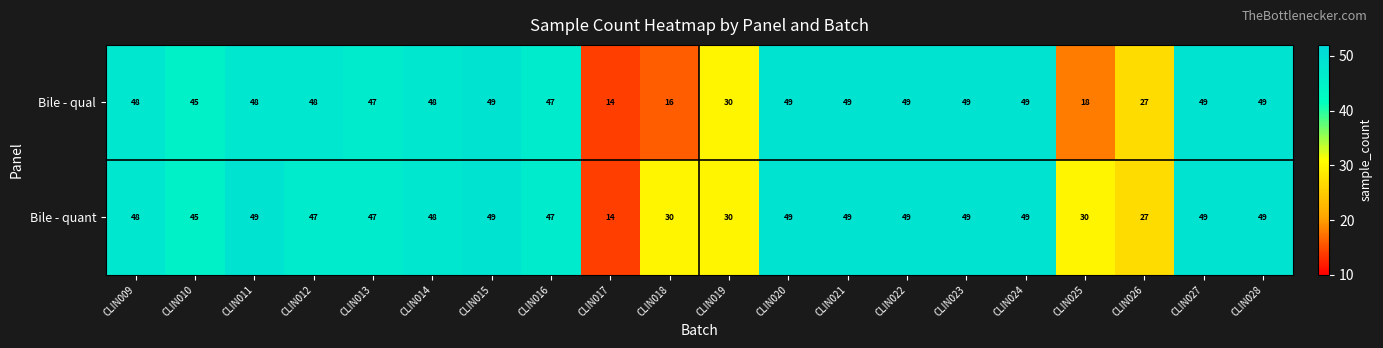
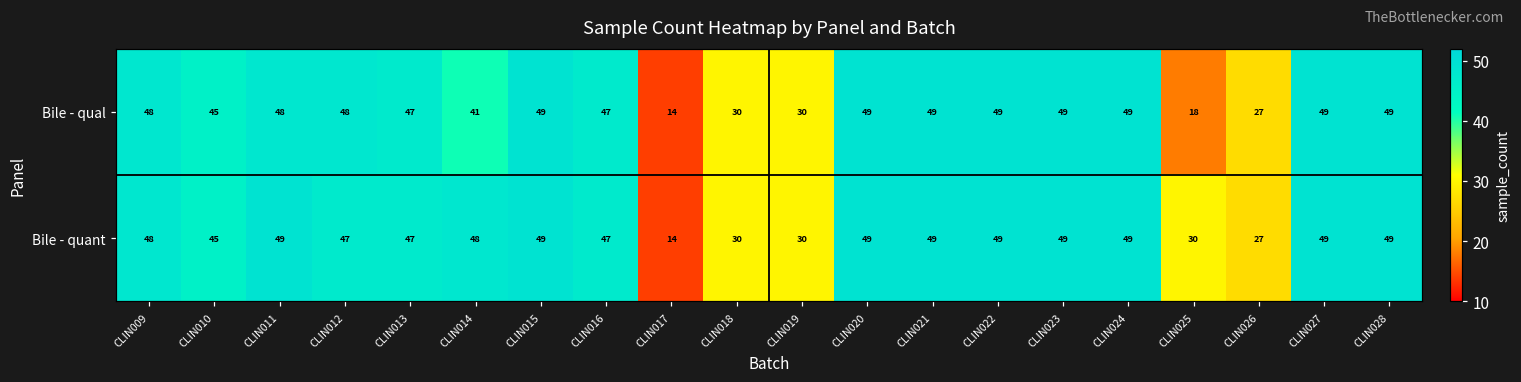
  {
    "Bile - qual": {
      "CLIN009": 48,
      "CLIN010": 45,
      "CLIN011": 48,
      "CLIN012": 48,
      "CLIN013": 47,
-     "CLIN014": 48,
+     "CLIN014": 41,
      "CLIN015": 49,
      "CLIN016": 47,
      "CLIN017": 14,
-     "CLIN018": 16,
+     "CLIN018": 30,
      "CLIN019": 30,
      "CLIN020": 49,
      "CLIN021": 49,
      "CLIN022": 49,
      "CLIN023": 49,
      "CLIN024": 49,
      "CLIN025": 18,
      "CLIN026": 27,
      "CLIN027": 49,
      "CLIN028": 49
    },
    "Bile - quant": {
      "CLIN009": 48,
      "CLIN010": 45,
      "CLIN011": 49,
      "CLIN012": 47,
      "CLIN013": 47,
      "CLIN014": 48,
      "CLIN015": 49,
      "CLIN016": 47,
      "CLIN017": 14,
      "CLIN018": 30,
      "CLIN019": 30,
      "CLIN020": 49,
      "CLIN021": 49,
      "CLIN022": 49,
      "CLIN023": 49,
      "CLIN024": 49,
      "CLIN025": 30,
      "CLIN026": 27,
      "CLIN027": 49,
      "CLIN028": 49
    }
  }
